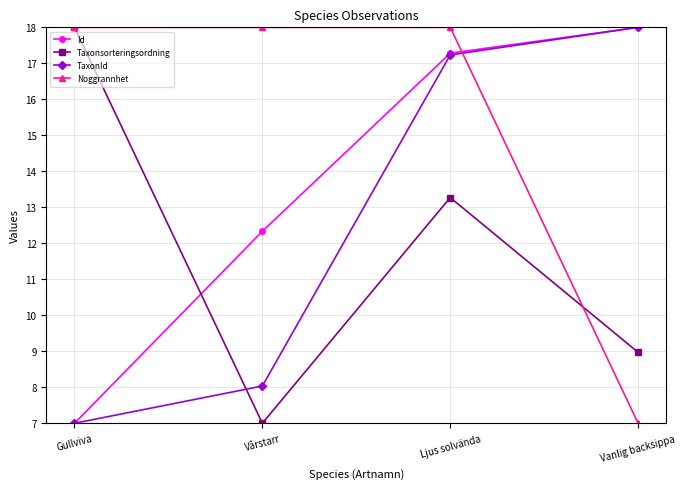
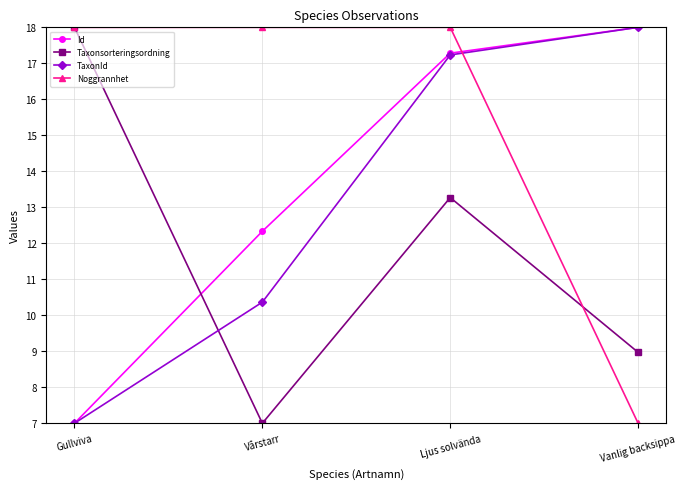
  {
    "Id": {
      "Vårstarr": 12.3
    },
    "Taxonsorteringsordning": {
      "Vårstarr": 7.0,
      "Ljus solvända": 13.3,
      "Vanlig backsippa": 9.0
    },
    "TaxonId": {
-     "Vårstarr": 8.0
+     "Vårstarr": 10.4
    },
    "Noggrannhet": {
      "Vårstarr": 18.0,
      "Ljus solvända": 18.0,
      "Vanlig backsippa": 7.0
    }
  }
